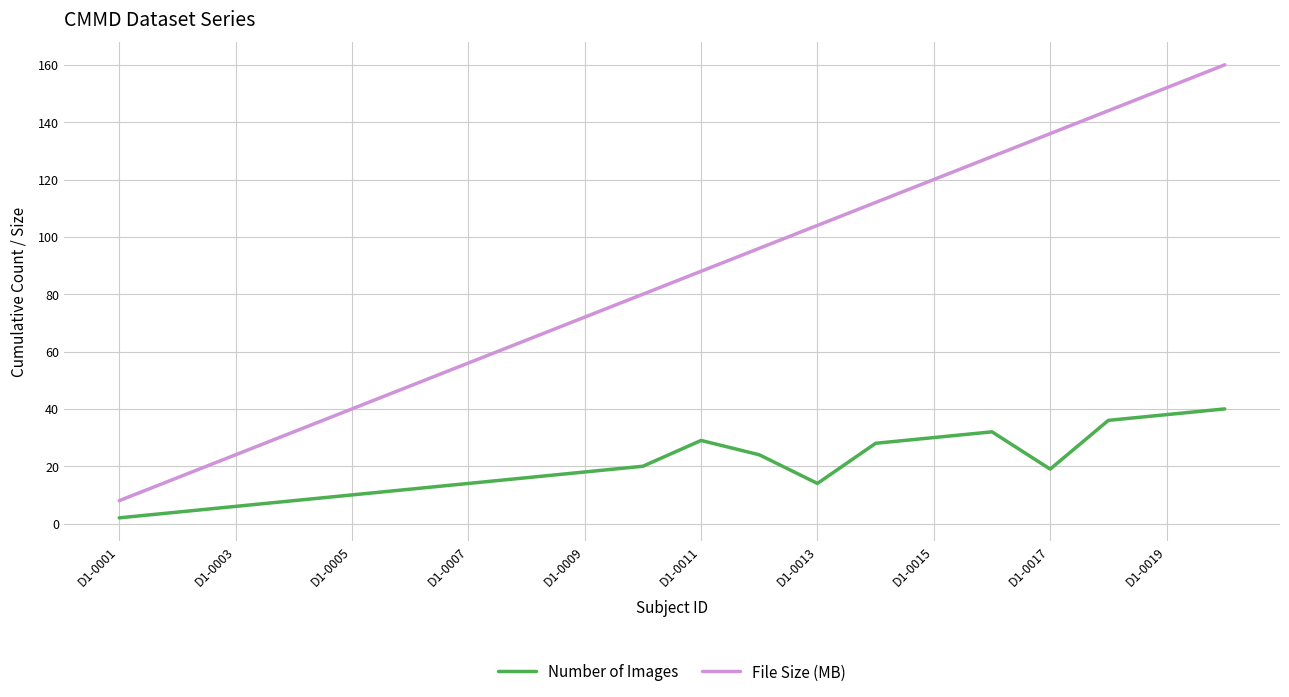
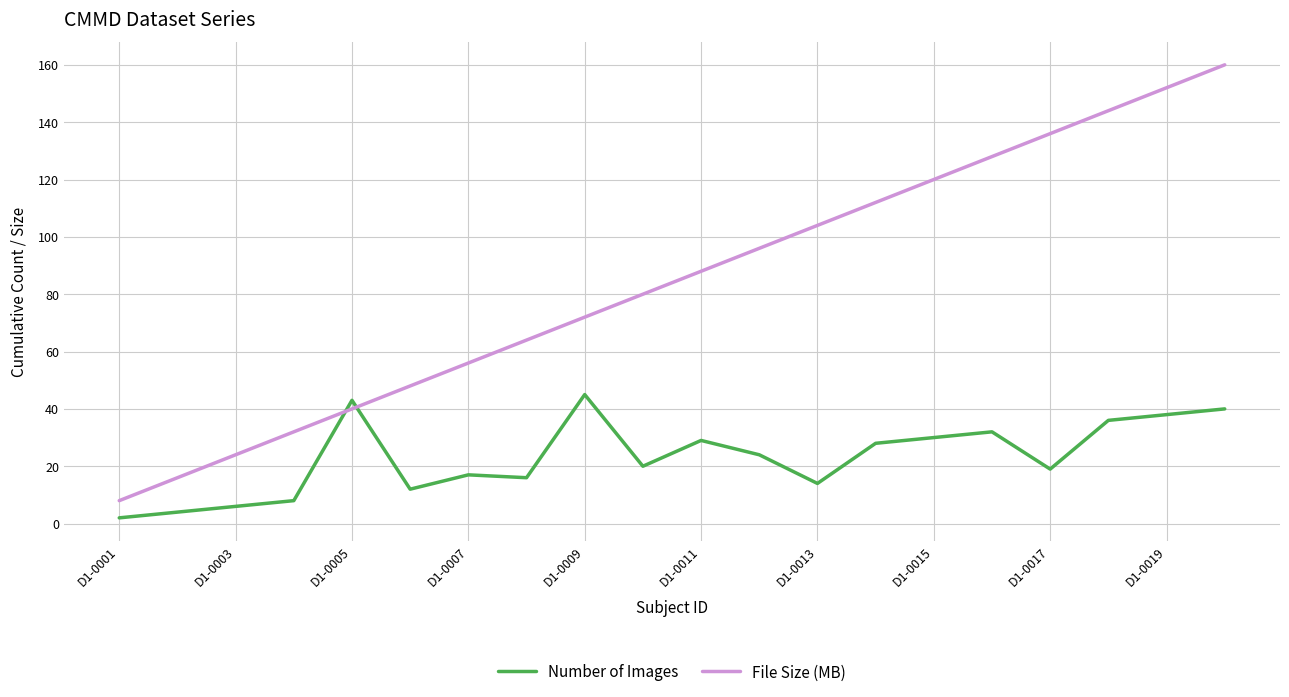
  {
    "Number of Images": {
      "D1-0001": 2,
      "D1-0003": 6,
-     "D1-0005": 10,
-     "D1-0007": 14,
-     "D1-0009": 18,
+     "D1-0005": 43,
+     "D1-0007": 17,
+     "D1-0009": 45,
      "D1-0011": 29,
      "D1-0013": 14,
      "D1-0015": 30,
      "D1-0017": 19,
      "D1-0019": 38
    },
    "File Size (MB)": {
      "D1-0001": 8,
      "D1-0003": 24,
      "D1-0005": 40,
      "D1-0007": 56,
      "D1-0009": 72,
      "D1-0011": 88,
      "D1-0013": 104,
      "D1-0015": 120,
      "D1-0017": 136,
      "D1-0019": 152
    }
  }
